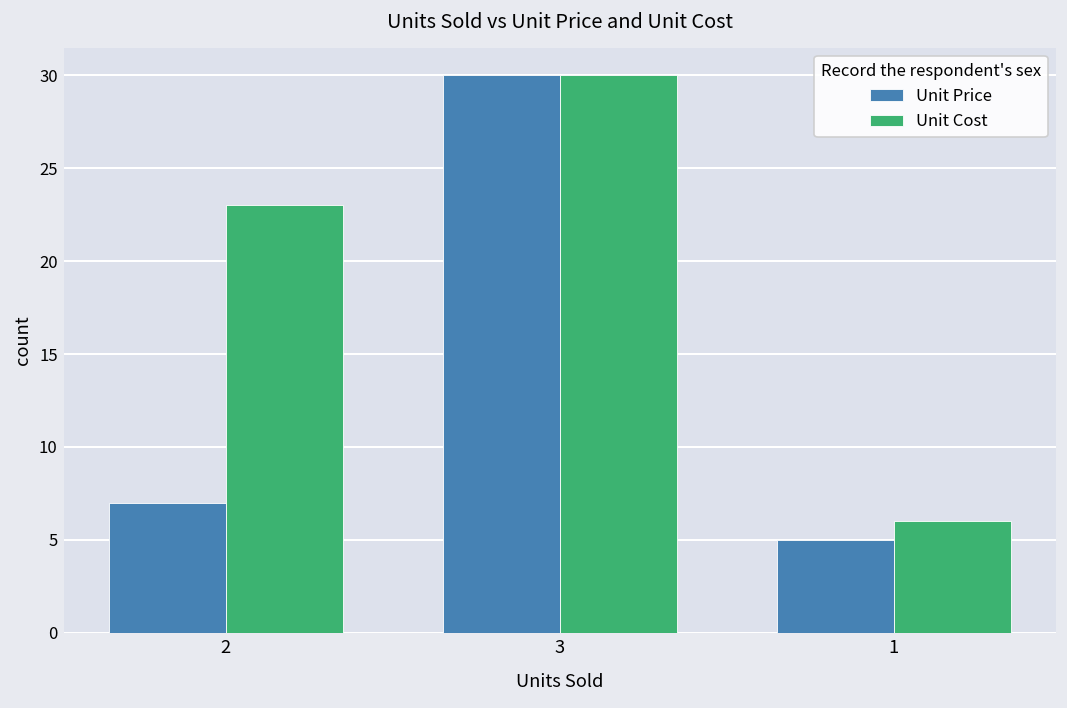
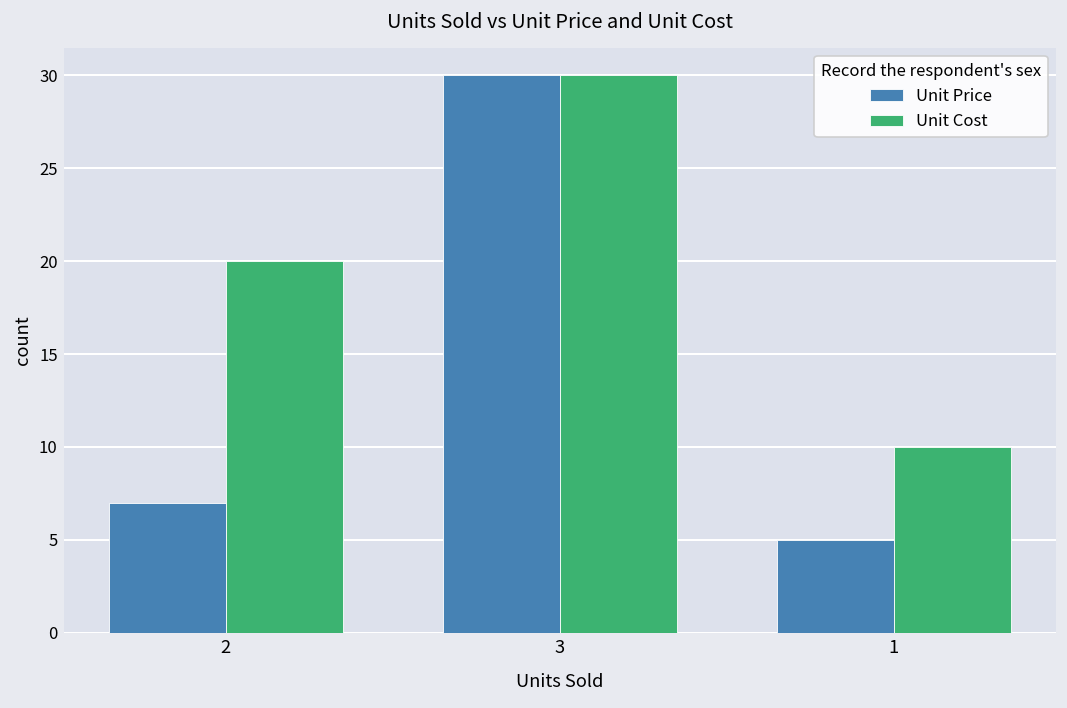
  {
    "Unit Price": {
      "2": 7,
      "3": 30,
      "1": 5
    },
    "Unit Cost": {
-     "2": 23,
+     "2": 20,
      "3": 30,
-     "1": 6
+     "1": 10
    }
  }
